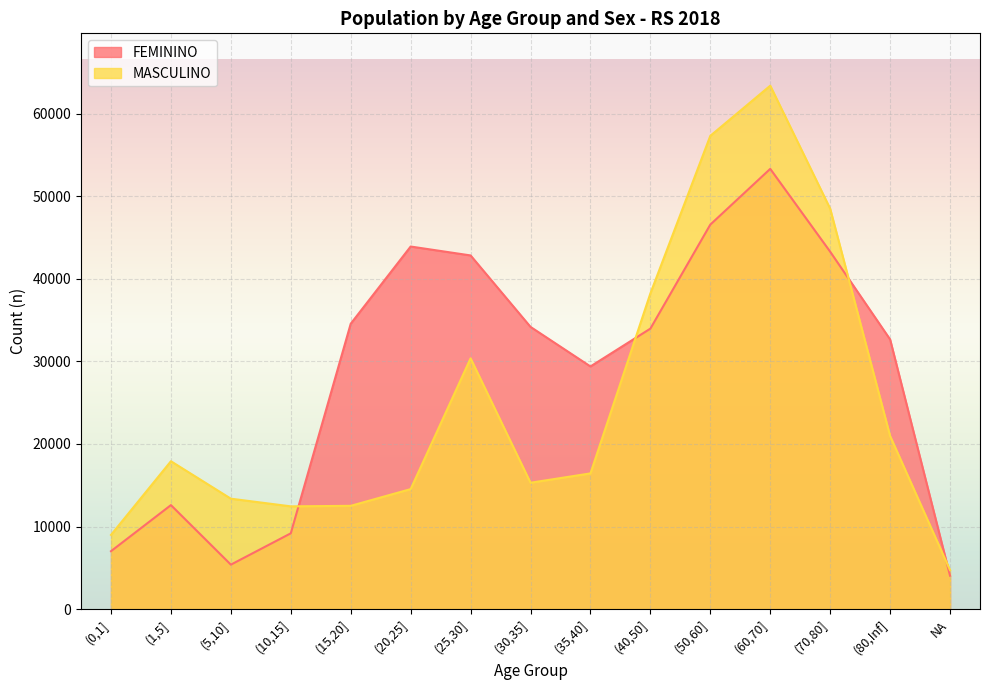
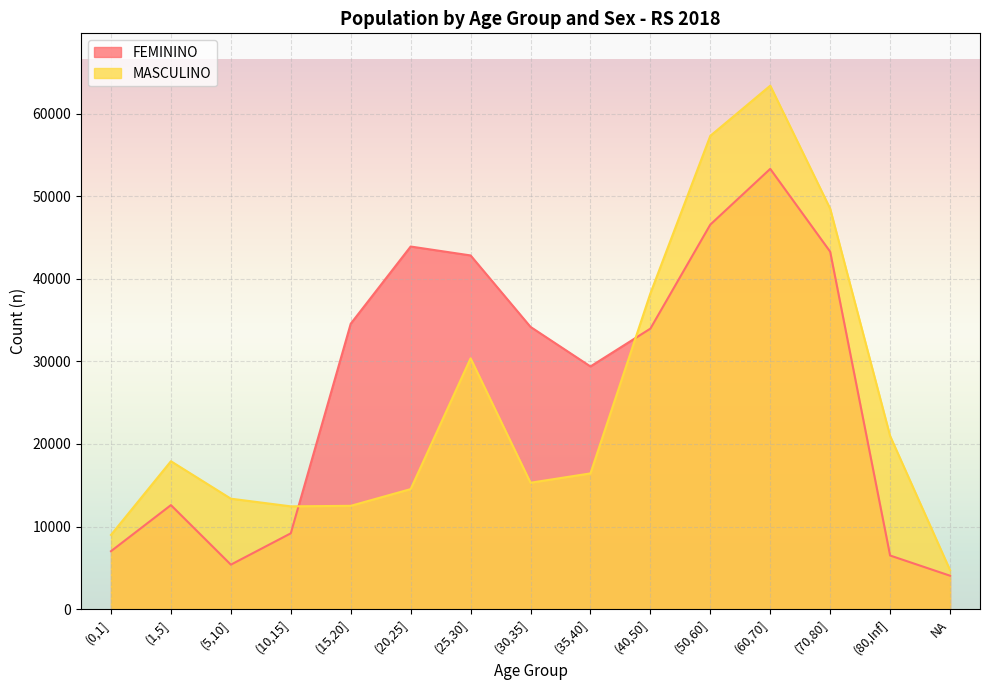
  {
    "FEMININO": {
      "(0,1]": 7000,
      "(1,5]": 13000,
      "(5,10]": 5000,
      "(10,15]": 9000,
      "(15,20]": 35000,
      "(20,25]": 44000,
      "(25,30]": 43000,
      "(30,35]": 34000,
      "(35,40]": 29000,
      "(40,50]": 34000,
      "(50,60]": 47000,
      "(60,70]": 53000,
      "(70,80]": 43000,
-     "(80,Inf]": 33000,
+     "(80,Inf]": 6000,
      "NA": 4000
    },
    "MASCULINO": {
      "(0,1]": 9000,
      "(1,5]": 18000,
      "(5,10]": 13000,
      "(10,15]": 12000,
      "(15,20]": 13000,
      "(20,25]": 15000,
      "(25,30]": 30000,
      "(30,35]": 15000,
      "(35,40]": 16000,
      "(40,50]": 38000,
      "(50,60]": 57000,
      "(60,70]": 63000,
      "(70,80]": 48000,
      "(80,Inf]": 21000,
      "NA": 5000
    }
  }
